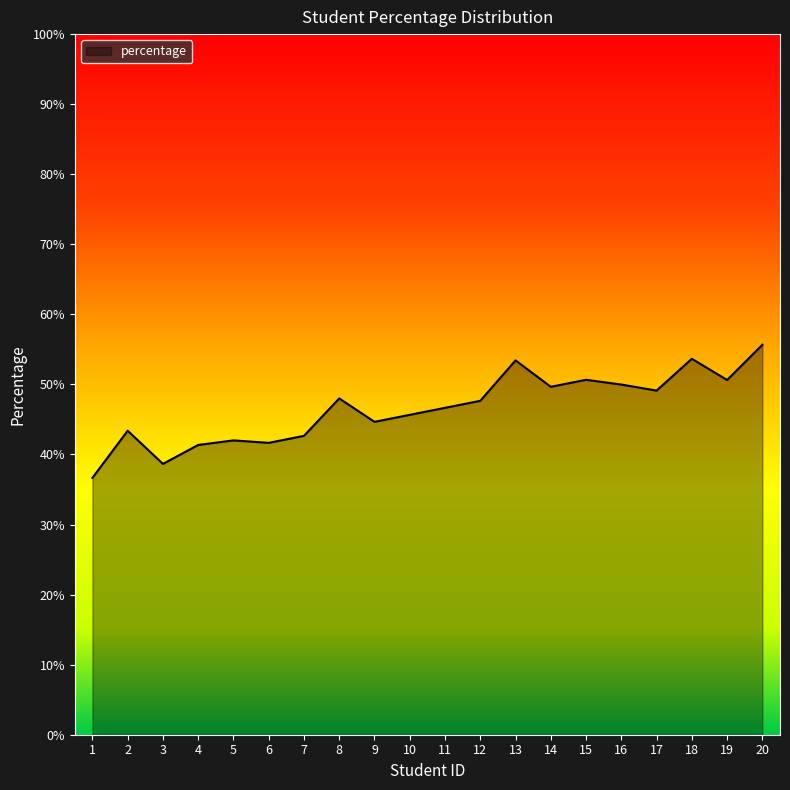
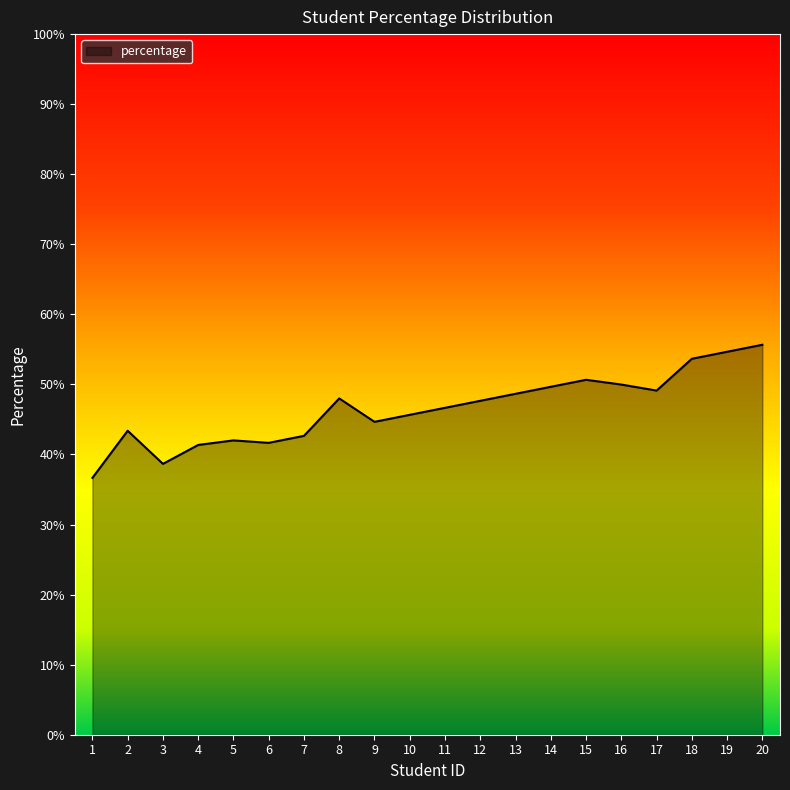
  {
    "1": "37%",
    "2": "43%",
    "3": "39%",
    "4": "41%",
    "5": "42%",
    "6": "42%",
    "7": "43%",
    "8": "48%",
    "9": "45%",
    "10": "46%",
    "11": "47%",
    "12": "48%",
-   "13": "53%",
+   "13": "49%",
    "14": "50%",
    "15": "51%",
    "16": "50%",
    "17": "49%",
    "18": "54%",
-   "19": "51%",
+   "19": "55%",
    "20": "56%"
  }
